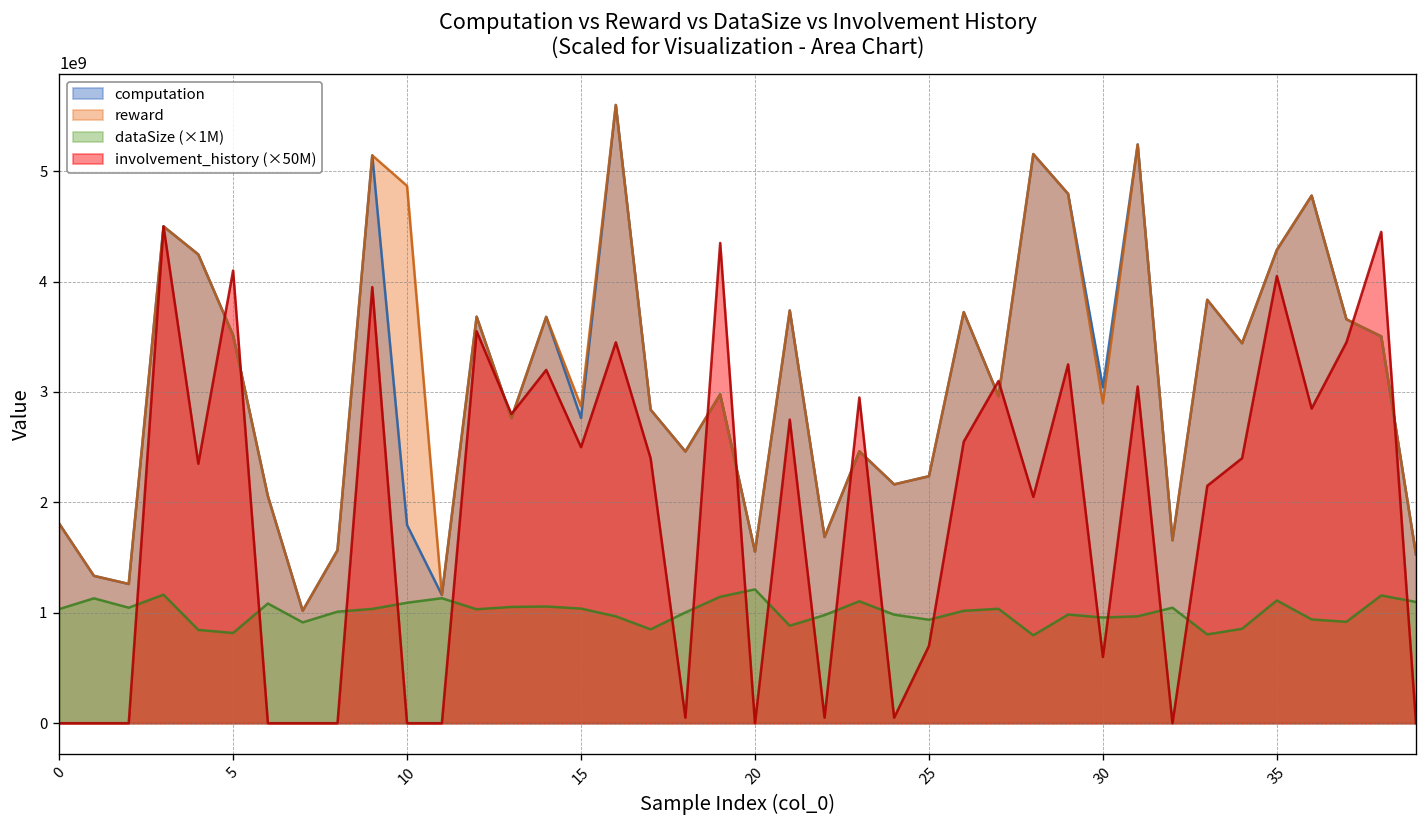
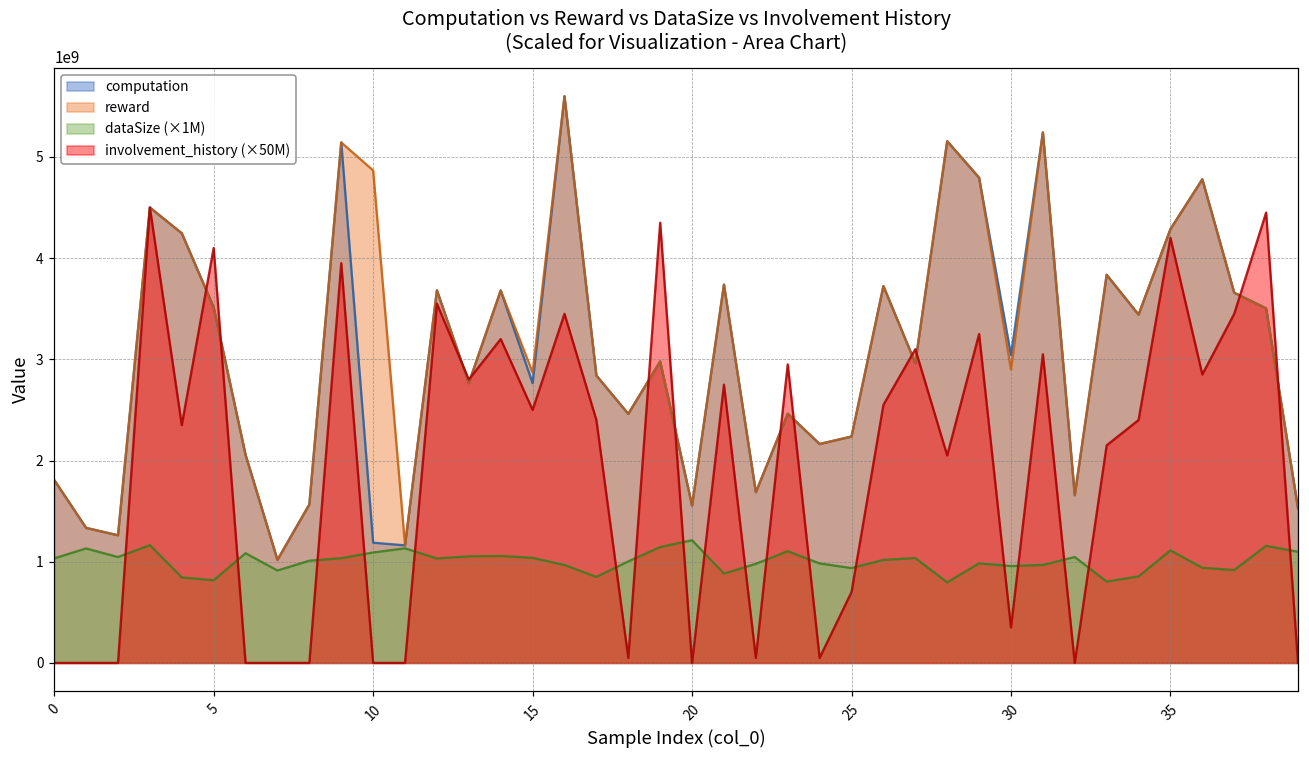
  {
    "computation": {
-     "10": 1800000000,
+     "10": 1200000000,
      "15": 2800000000,
      "30": 3000000000
    },
    "reward": {
      "10": 4900000000,
      "15": 2900000000,
      "30": 2900000000
    },
    "dataSize (×1M)": {
      "0": 1000000000,
      "5": 800000000,
      "10": 1100000000,
      "15": 1000000000,
      "20": 1200000000,
      "25": 900000000,
      "30": 1000000000,
      "35": 1100000000
    },
    "involvement_history (×50M)": {
      "0": 0,
      "5": 4100000000,
      "10": 0,
      "15": 2500000000,
      "20": 0,
      "25": 700000000,
-     "30": 600000000,
-     "35": 4100000000
+     "30": 400000000,
+     "35": 4200000000
    }
  }
